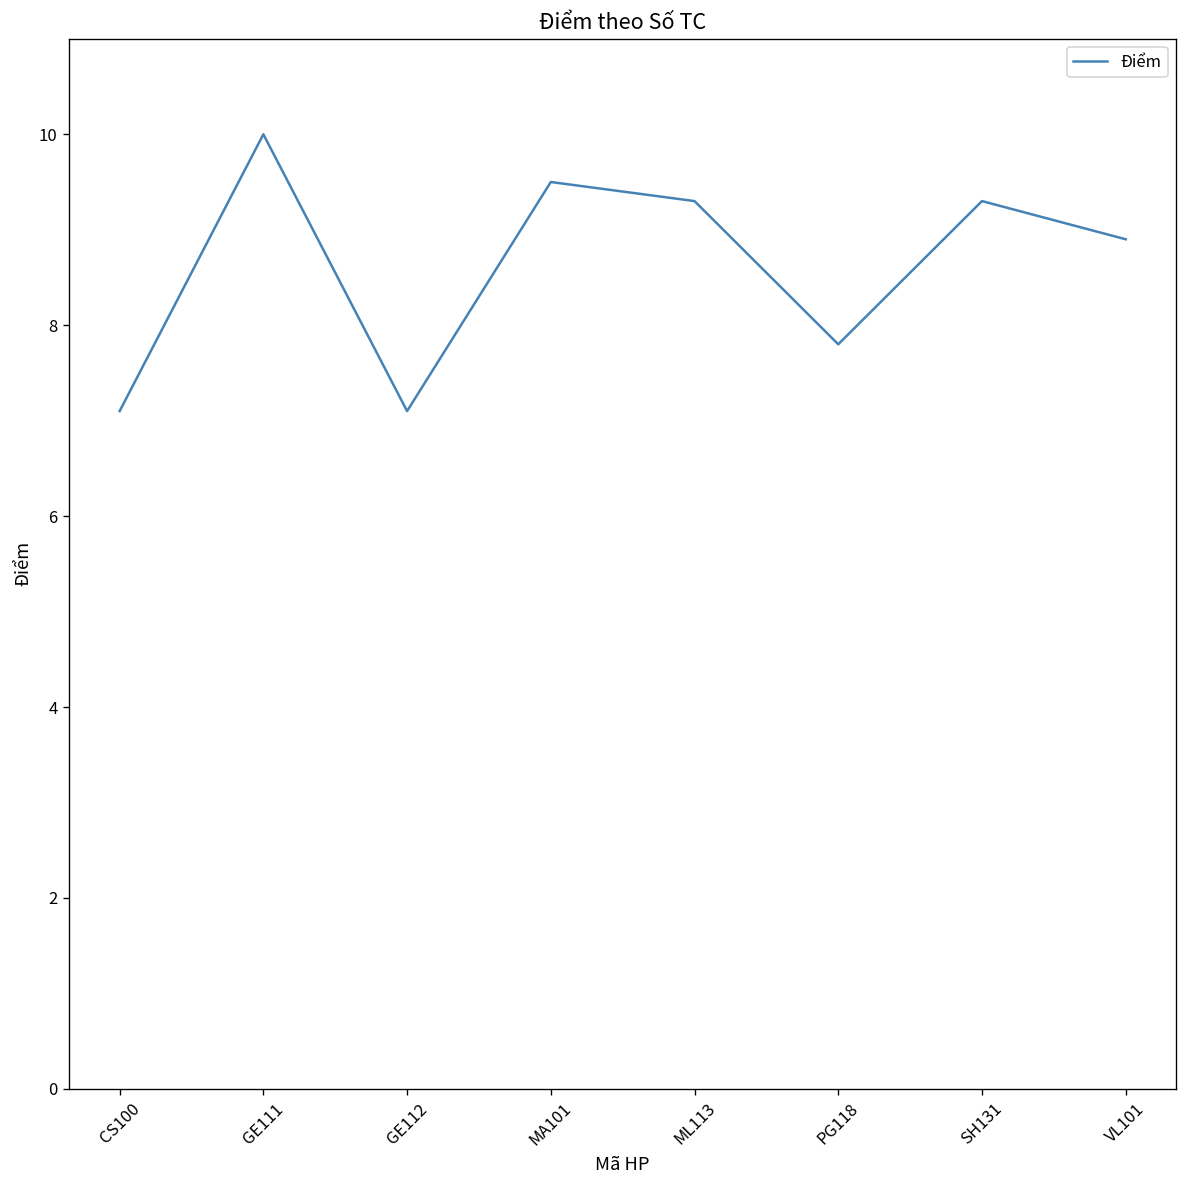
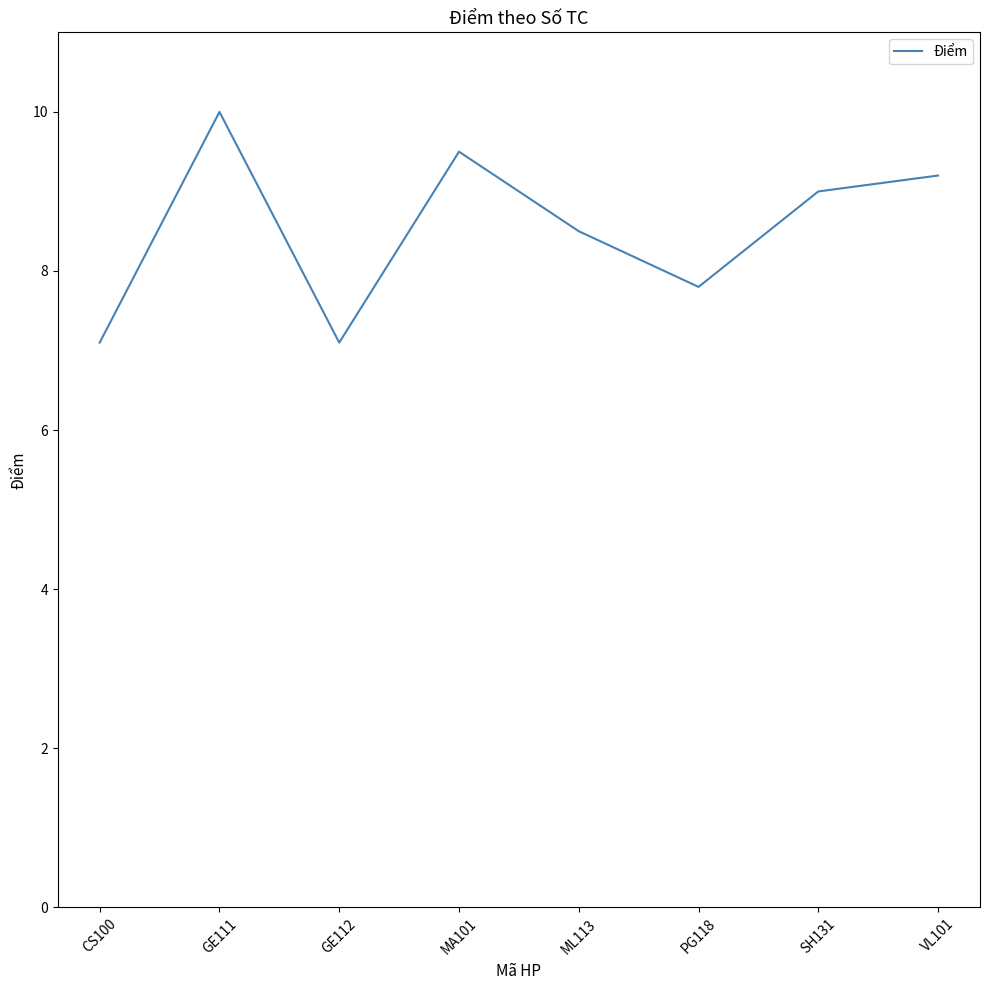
  {
    "CS100": 7.1,
    "GE111": 10.0,
    "GE112": 7.1,
    "MA101": 9.5,
-   "ML113": 9.3,
+   "ML113": 8.5,
    "PG118": 7.8,
-   "SH131": 9.3,
-   "VL101": 8.9
+   "SH131": 9.0,
+   "VL101": 9.2
  }
